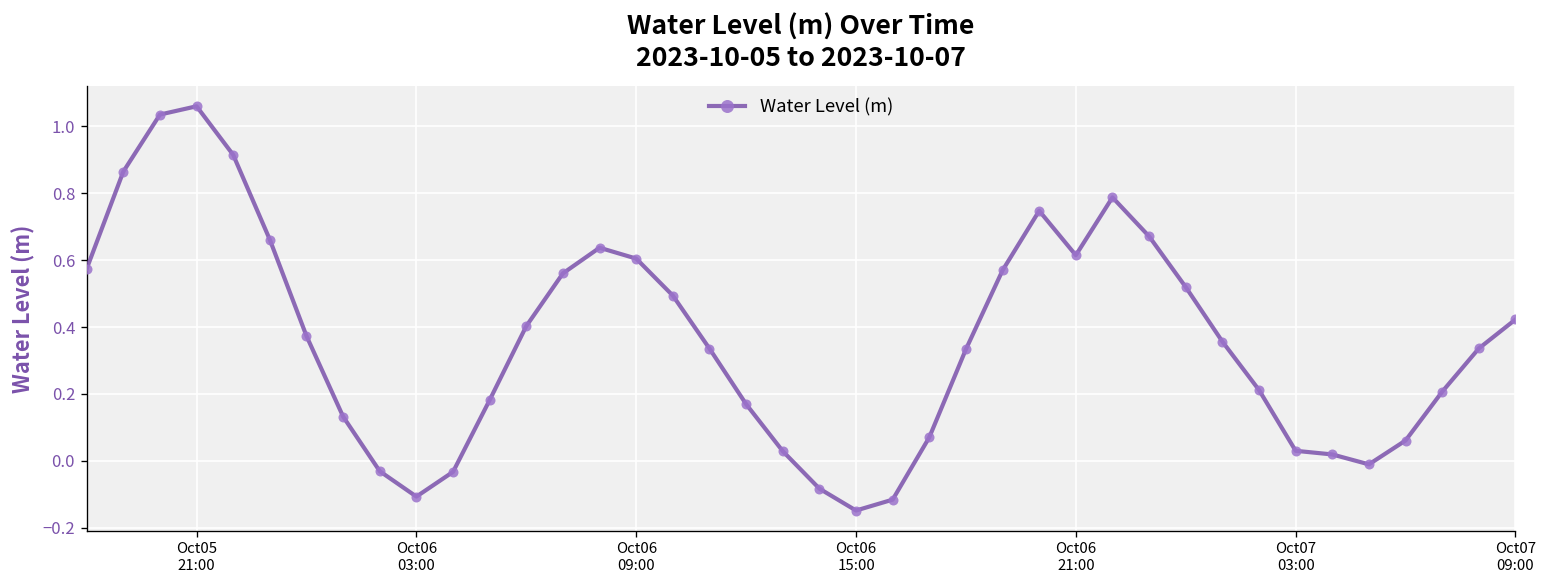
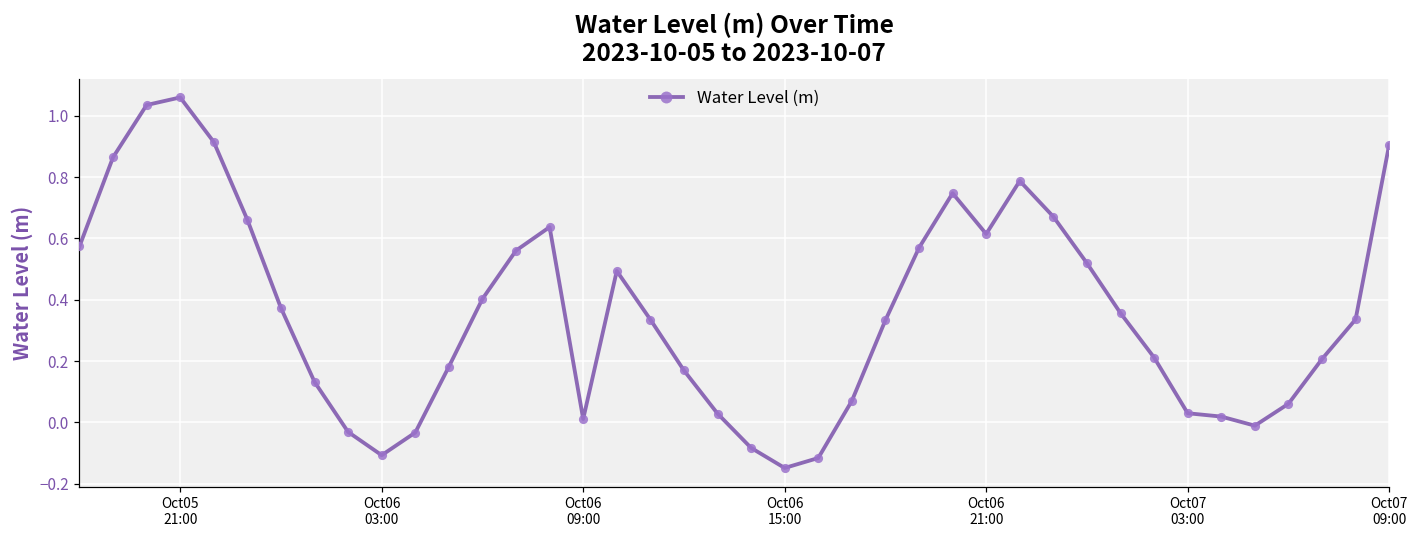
  {
    "Oct05 21:00": 1.06,
    "Oct06 03:00": -0.11,
-   "Oct06 09:00": 0.60,
+   "Oct06 09:00": 0.01,
    "Oct06 15:00": -0.15,
    "Oct06 21:00": 0.61,
    "Oct07 03:00": 0.03,
-   "Oct07 09:00": 0.42
+   "Oct07 09:00": 0.91
  }
